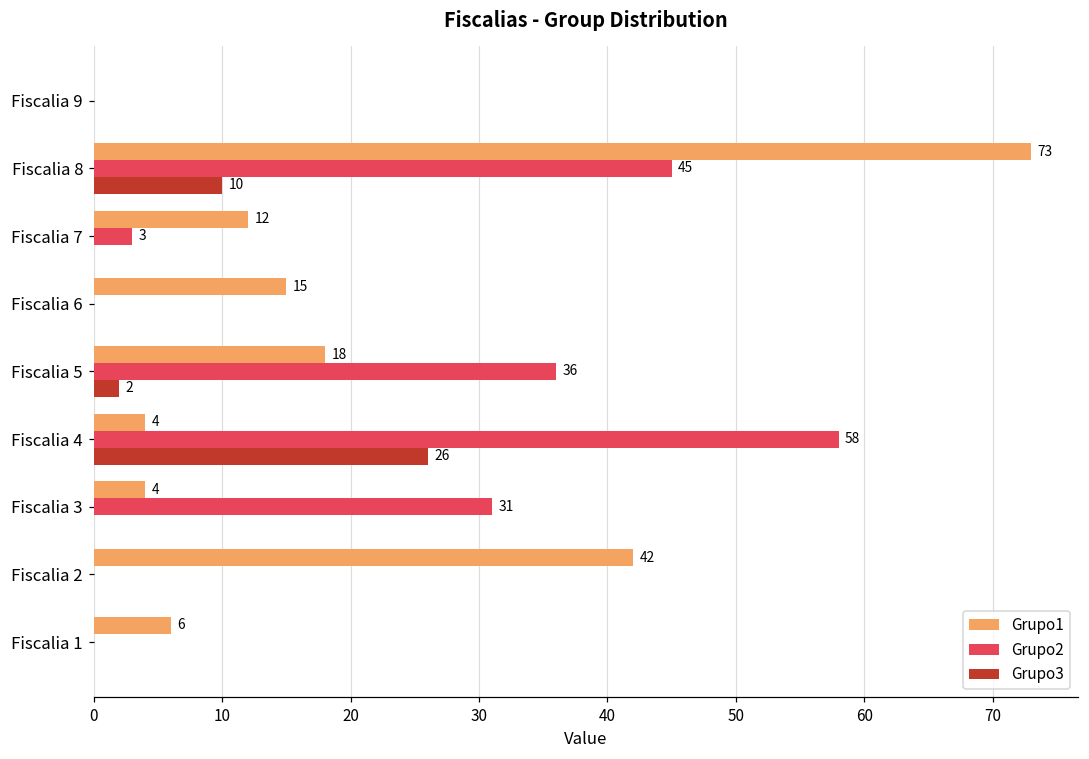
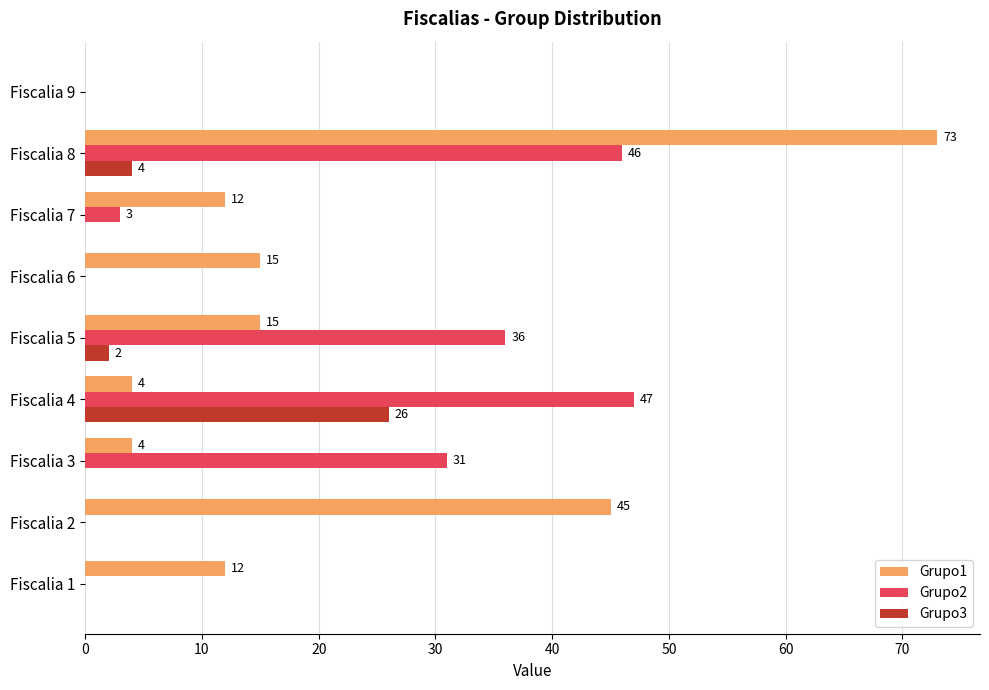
  {
    "Grupo1": {
      "Fiscalia 8": 73,
      "Fiscalia 7": 12,
      "Fiscalia 6": 15,
-     "Fiscalia 5": 18,
+     "Fiscalia 5": 15,
      "Fiscalia 4": 4,
      "Fiscalia 3": 4,
-     "Fiscalia 2": 42,
-     "Fiscalia 1": 6
+     "Fiscalia 2": 45,
+     "Fiscalia 1": 12
    },
    "Grupo2": {
-     "Fiscalia 8": 45,
+     "Fiscalia 8": 46,
      "Fiscalia 7": 3,
      "Fiscalia 5": 36,
-     "Fiscalia 4": 58,
+     "Fiscalia 4": 47,
      "Fiscalia 3": 31
    },
    "Grupo3": {
-     "Fiscalia 8": 10,
+     "Fiscalia 8": 4,
      "Fiscalia 5": 2,
      "Fiscalia 4": 26
    }
  }
